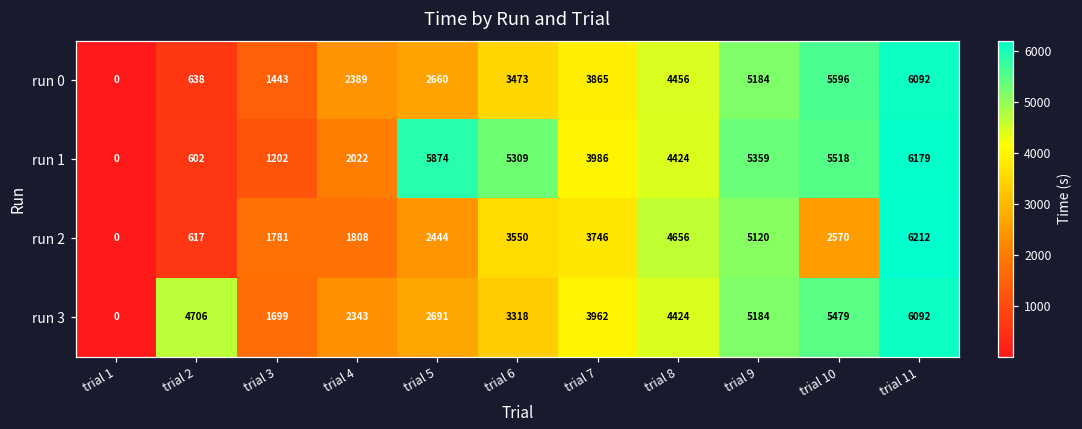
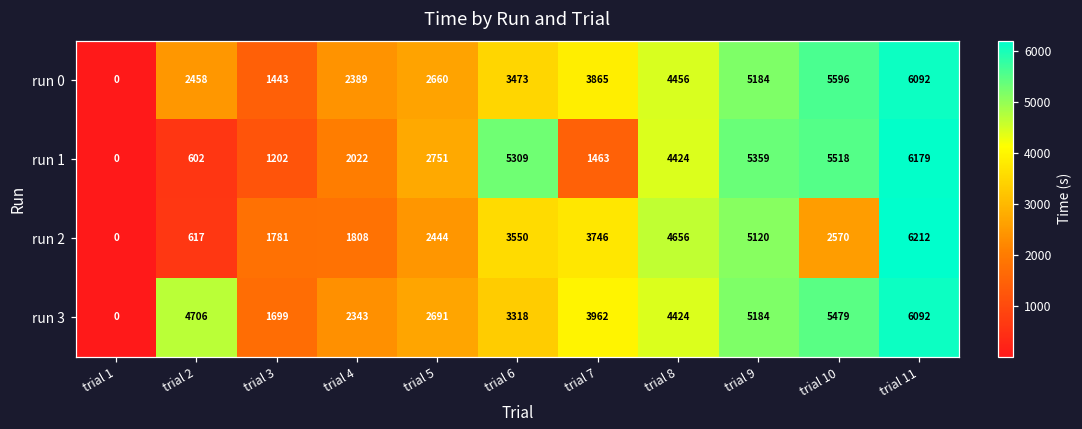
  {
    "run 0": {
      "trial 1": 0,
-     "trial 2": 638,
+     "trial 2": 2458,
      "trial 3": 1443,
      "trial 4": 2389,
      "trial 5": 2660,
      "trial 6": 3473,
      "trial 7": 3865,
      "trial 8": 4456,
      "trial 9": 5184,
      "trial 10": 5596,
      "trial 11": 6092
    },
    "run 1": {
      "trial 1": 0,
      "trial 2": 602,
      "trial 3": 1202,
      "trial 4": 2022,
-     "trial 5": 5874,
+     "trial 5": 2751,
      "trial 6": 5309,
-     "trial 7": 3986,
+     "trial 7": 1463,
      "trial 8": 4424,
      "trial 9": 5359,
      "trial 10": 5518,
      "trial 11": 6179
    },
    "run 2": {
      "trial 1": 0,
      "trial 2": 617,
      "trial 3": 1781,
      "trial 4": 1808,
      "trial 5": 2444,
      "trial 6": 3550,
      "trial 7": 3746,
      "trial 8": 4656,
      "trial 9": 5120,
      "trial 10": 2570,
      "trial 11": 6212
    },
    "run 3": {
      "trial 1": 0,
      "trial 2": 4706,
      "trial 3": 1699,
      "trial 4": 2343,
      "trial 5": 2691,
      "trial 6": 3318,
      "trial 7": 3962,
      "trial 8": 4424,
      "trial 9": 5184,
      "trial 10": 5479,
      "trial 11": 6092
    }
  }
